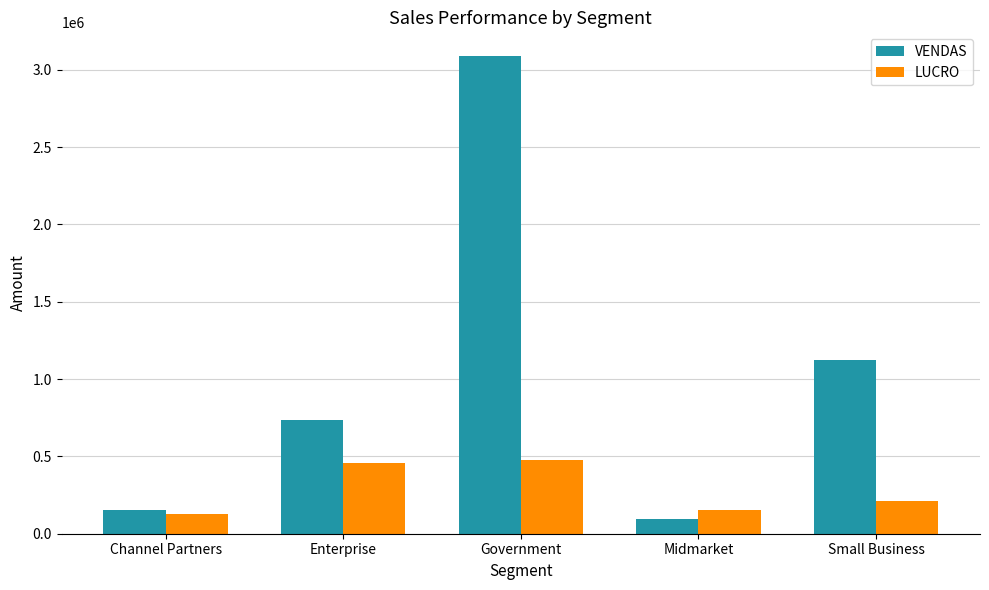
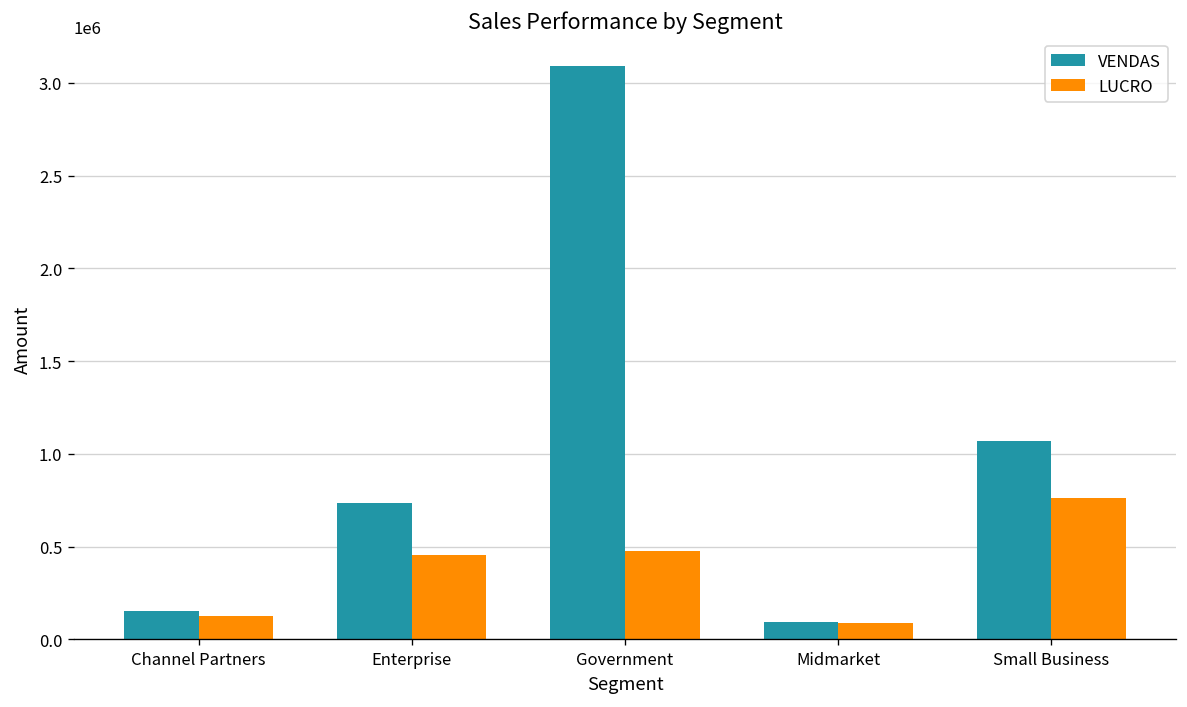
  {
    "VENDAS": {
      "Channel Partners": 150000,
      "Enterprise": 730000,
      "Government": 3090000,
      "Midmarket": 90000,
-     "Small Business": 1120000
+     "Small Business": 1070000
    },
    "LUCRO": {
      "Channel Partners": 130000,
      "Enterprise": 460000,
      "Government": 480000,
-     "Midmarket": 150000,
-     "Small Business": 210000
+     "Midmarket": 90000,
+     "Small Business": 760000
    }
  }
